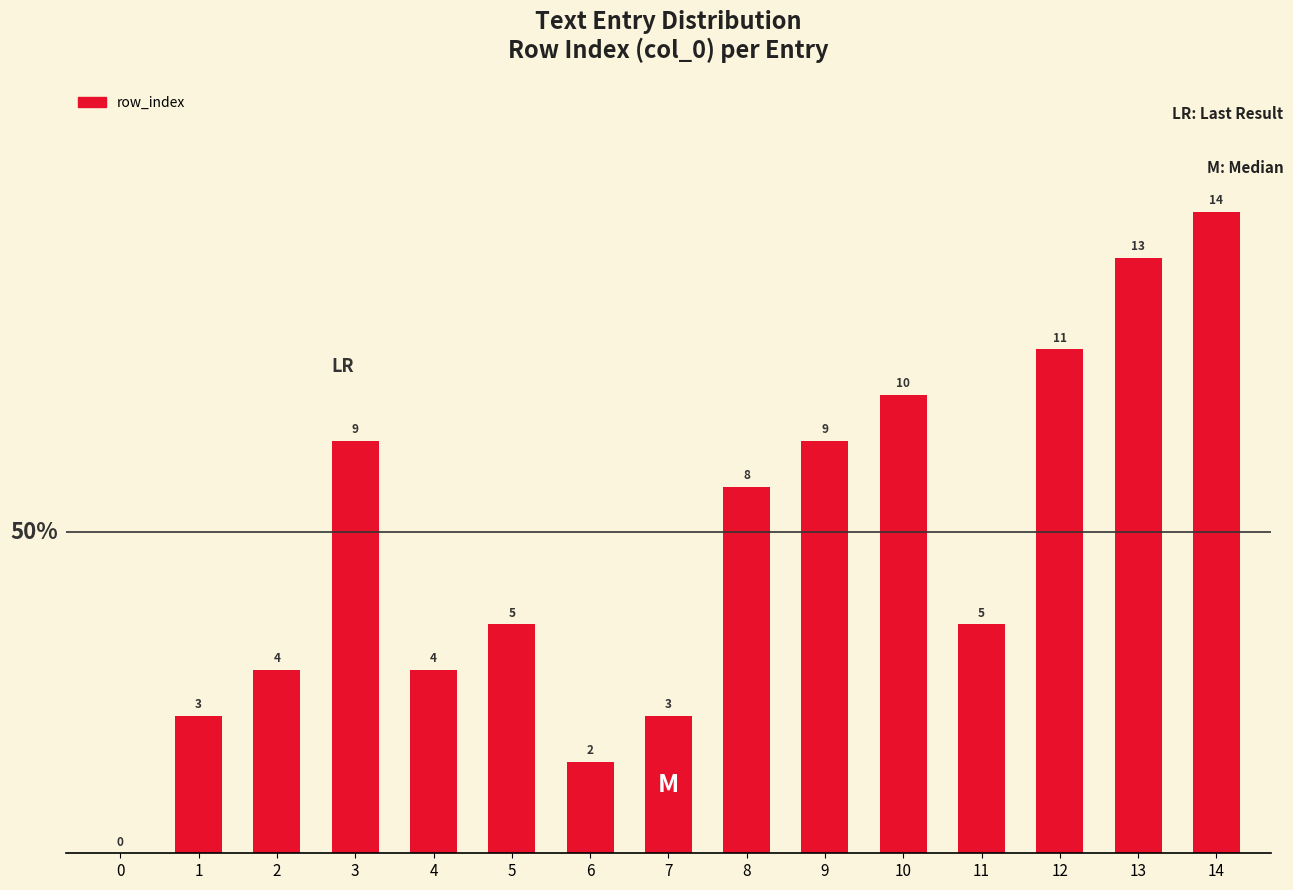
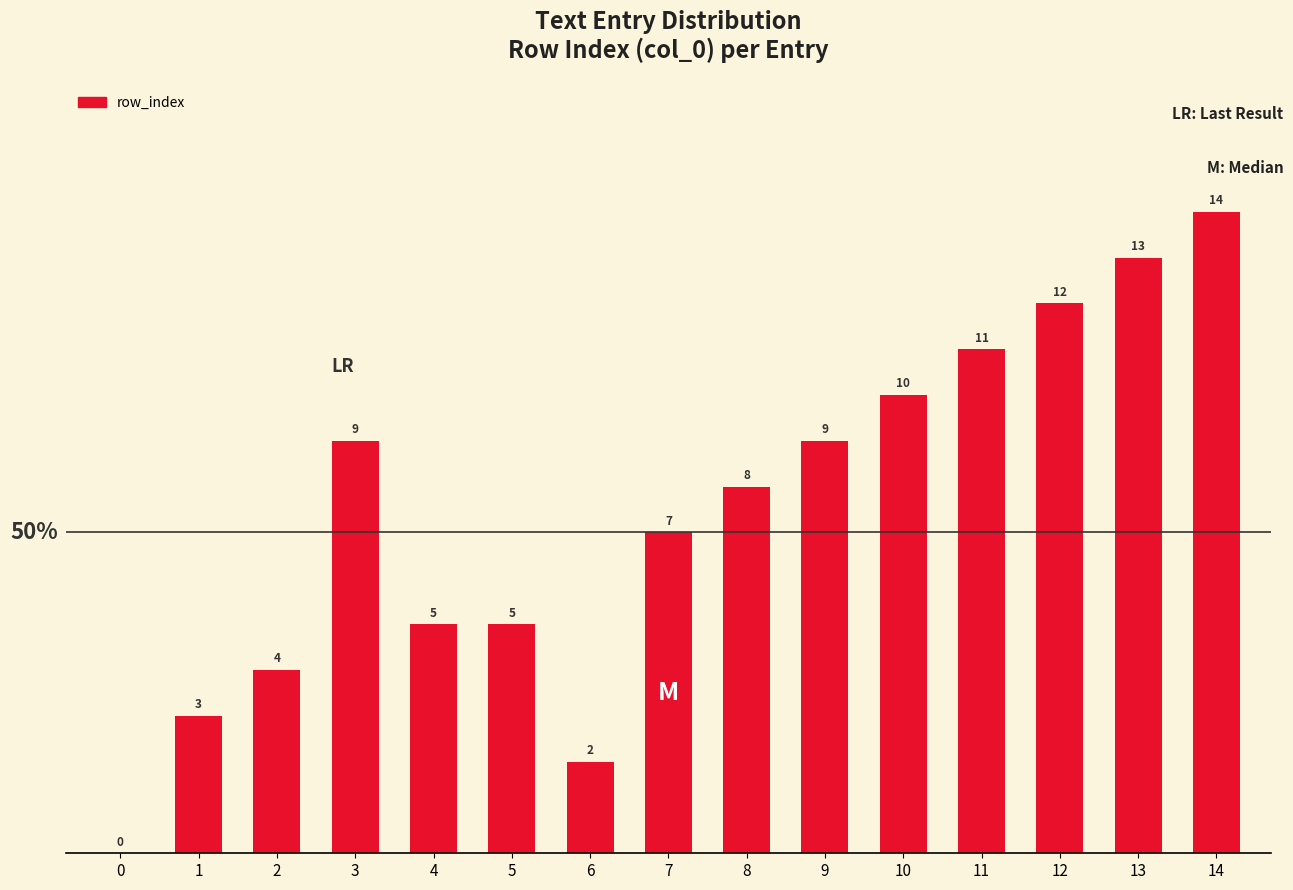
  {
    "0": 0,
    "1": 3,
    "2": 4,
    "3": 9,
-   "4": 4,
+   "4": 5,
    "5": 5,
    "6": 2,
-   "7": 3,
+   "7": 7,
    "8": 8,
    "9": 9,
    "10": 10,
-   "11": 5,
-   "12": 11,
+   "11": 11,
+   "12": 12,
    "13": 13,
    "14": 14
  }
